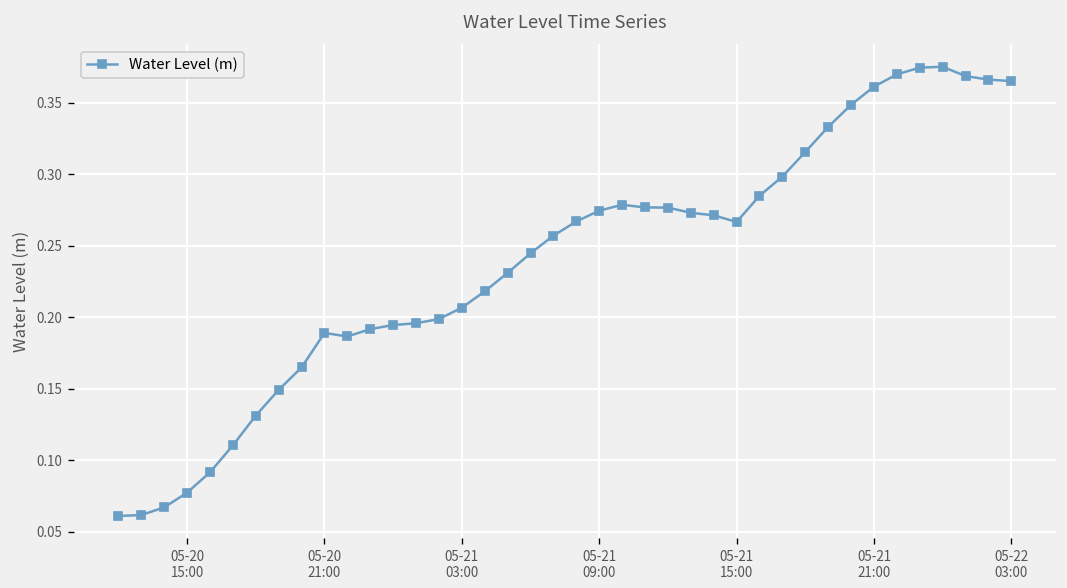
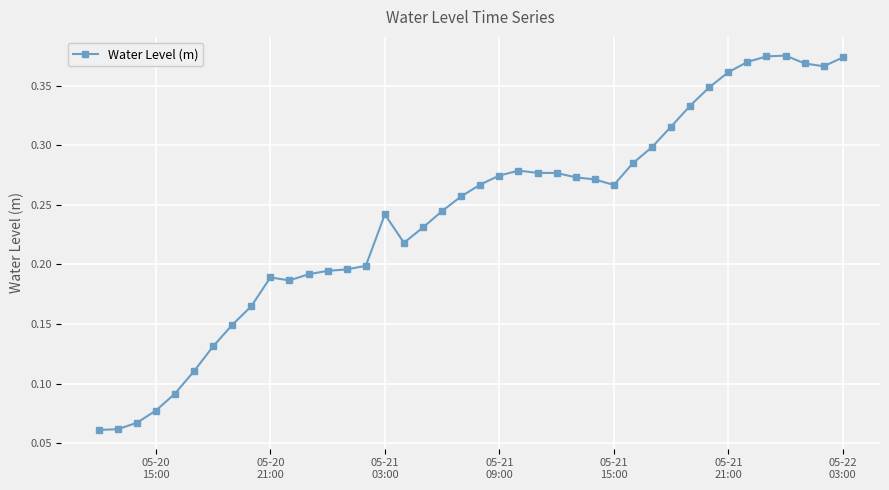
  {
    "05-20 15:00": 0.077,
    "05-20 21:00": 0.189,
-   "05-21 03:00": 0.207,
+   "05-21 03:00": 0.242,
    "05-21 09:00": 0.274,
    "05-21 15:00": 0.267,
    "05-21 21:00": 0.361,
-   "05-22 03:00": 0.365
+   "05-22 03:00": 0.374
  }
